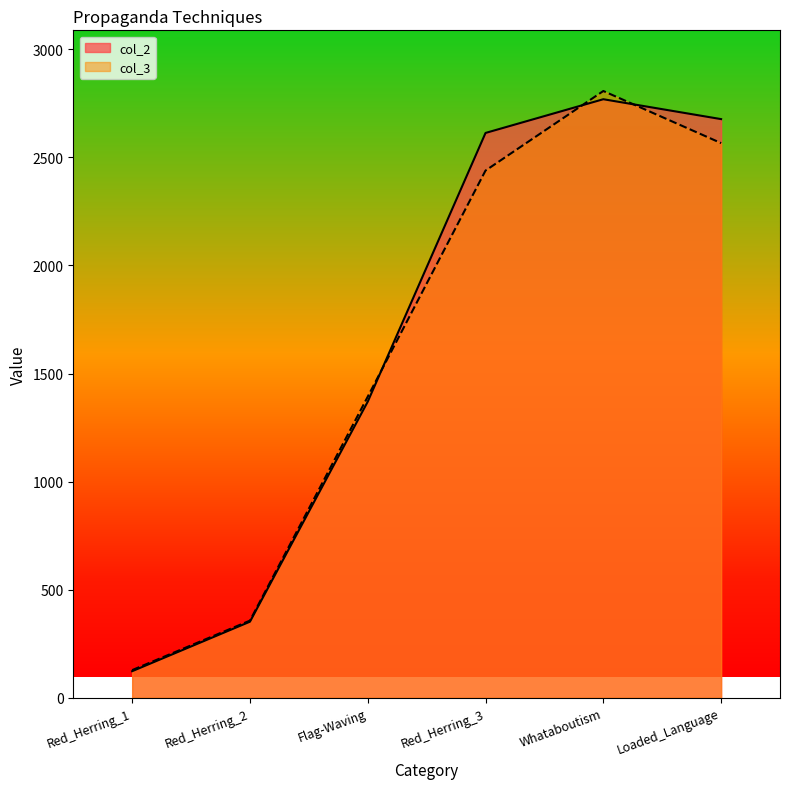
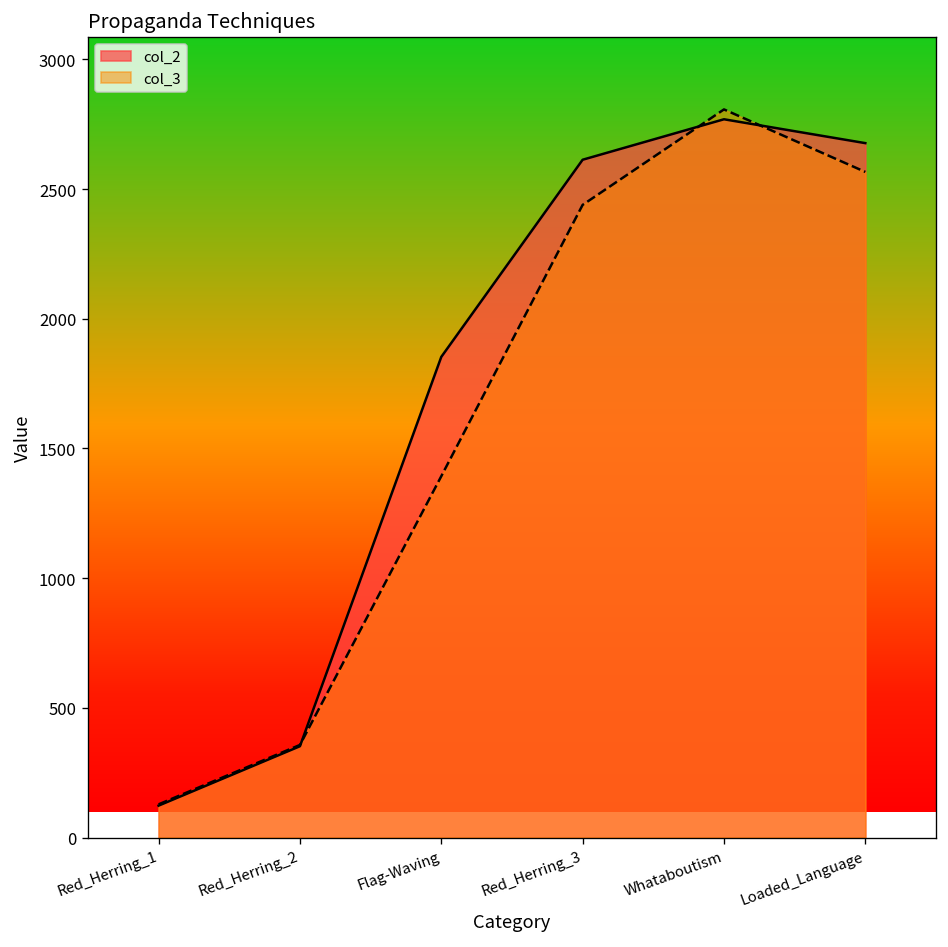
  {
    "col_2": {
-     "Flag-Waving": 1370,
+     "Flag-Waving": 1850,
      "Red_Herring_3": 2610,
      "Whataboutism": 2770,
      "Loaded_Language": 2680
    },
    "col_3": {
      "Flag-Waving": 1390,
      "Red_Herring_3": 2440,
      "Whataboutism": 2810,
      "Loaded_Language": 2570
    }
  }
